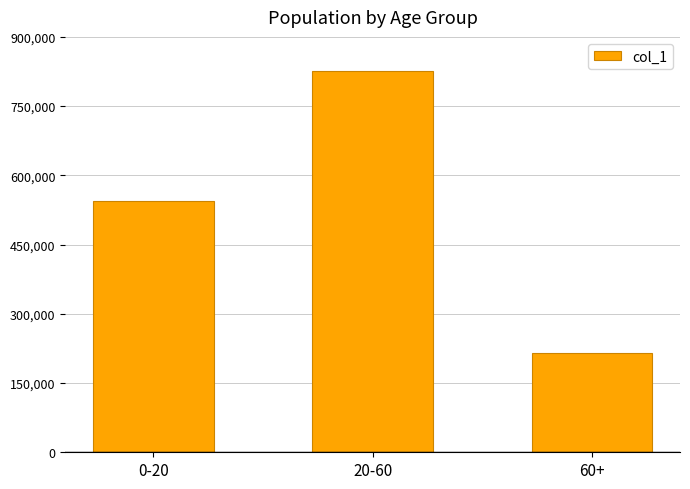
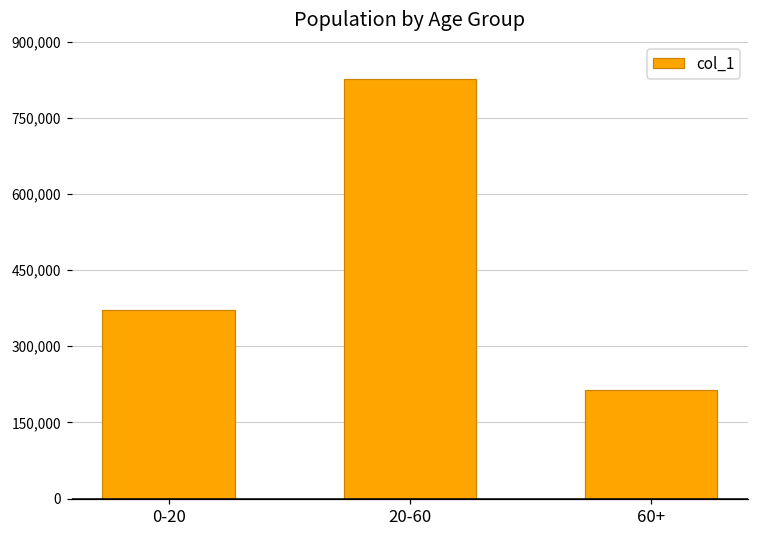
  {
-   "0-20": "540,000",
+   "0-20": "370,000",
    "20-60": "830,000",
    "60+": "210,000"
  }
